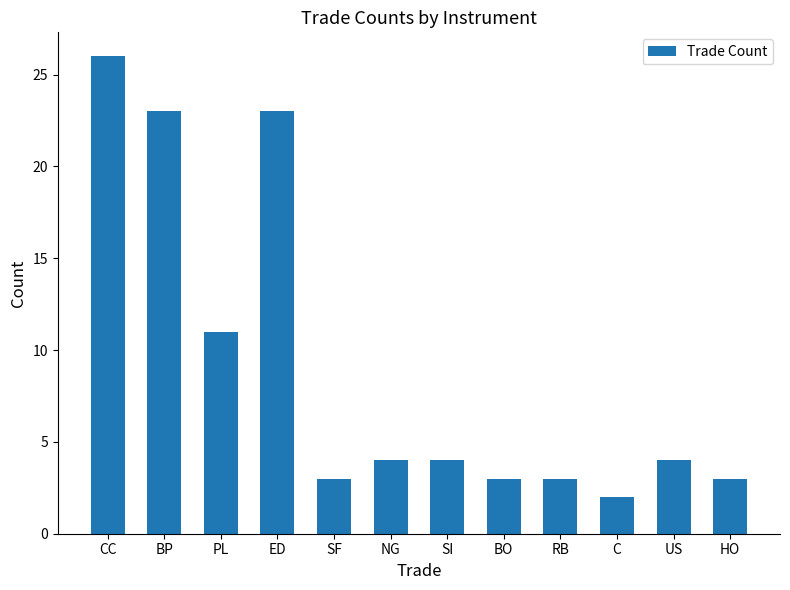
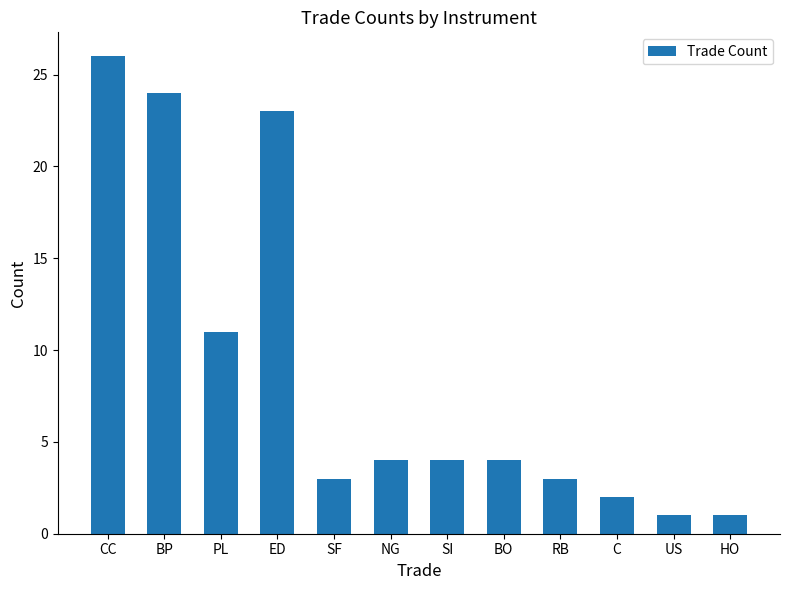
  {
    "CC": 26,
-   "BP": 23,
+   "BP": 24,
    "PL": 11,
    "ED": 23,
    "SF": 3,
    "NG": 4,
    "SI": 4,
-   "BO": 3,
+   "BO": 4,
    "RB": 3,
    "C": 2,
-   "US": 4,
-   "HO": 3
+   "US": 1,
+   "HO": 1
  }
